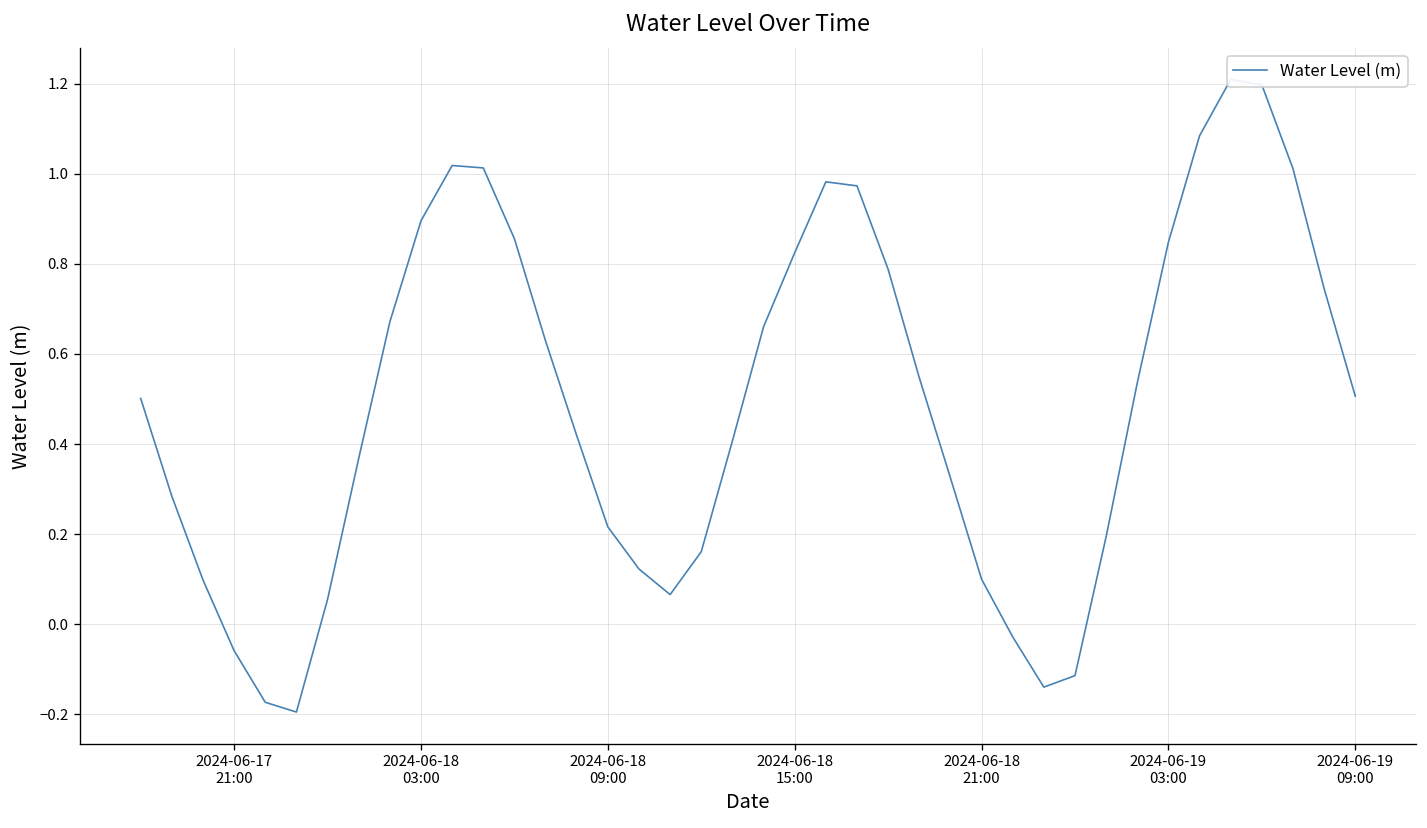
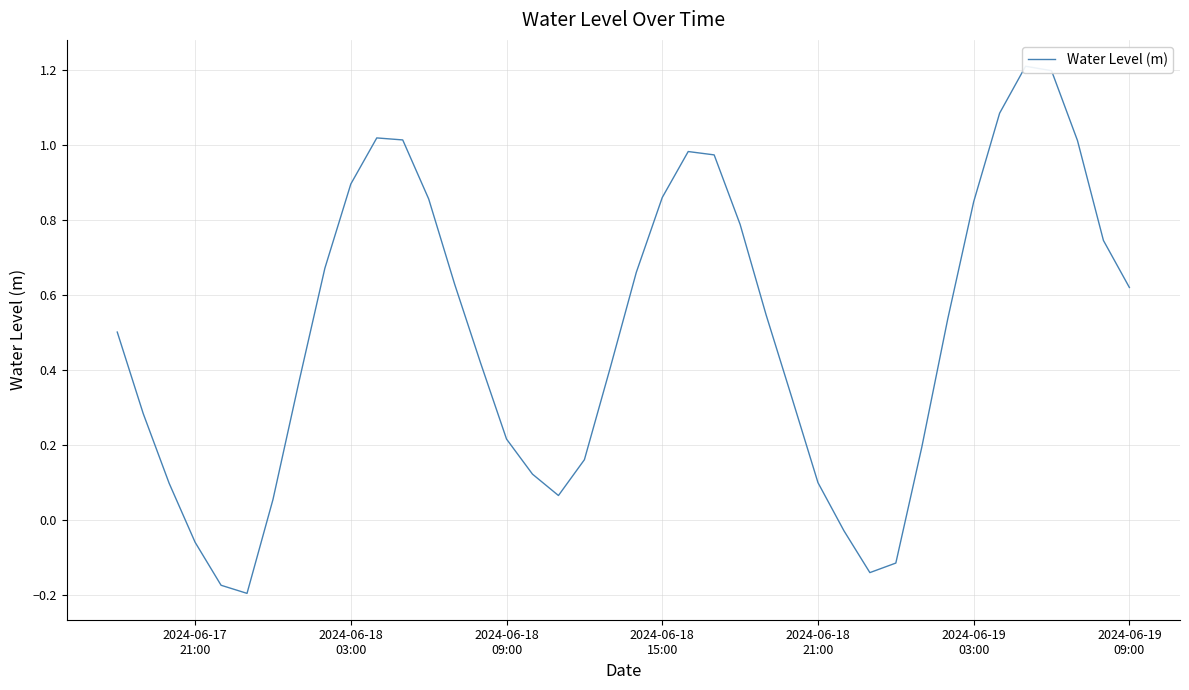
  {
    "2024-06-17 21:00": -0.06,
    "2024-06-18 03:00": 0.90,
    "2024-06-18 09:00": 0.22,
-   "2024-06-18 15:00": 0.82,
+   "2024-06-18 15:00": 0.86,
    "2024-06-18 21:00": 0.10,
    "2024-06-19 03:00": 0.85,
-   "2024-06-19 09:00": 0.51
+   "2024-06-19 09:00": 0.62
  }
